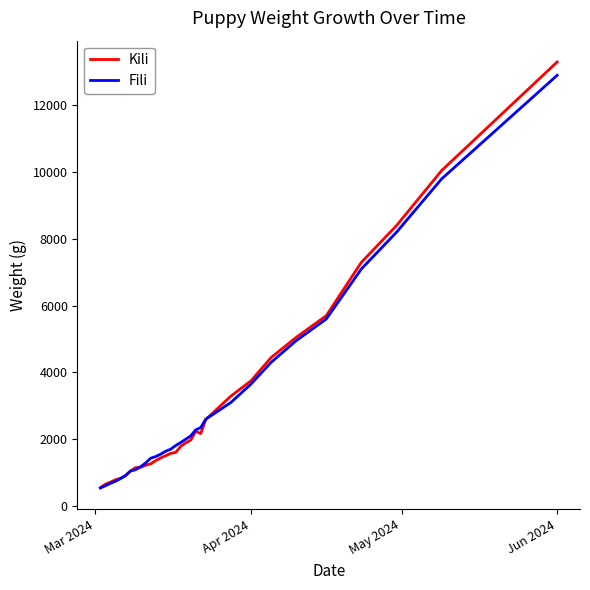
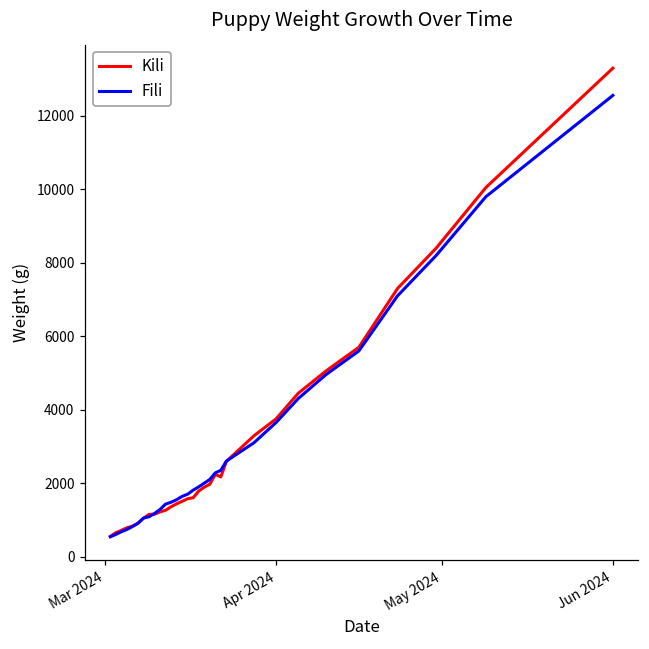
  {
    "Kili": {
      "Apr 2024": 3800,
      "Jun 2024": 13300
    },
    "Fili": {
      "Apr 2024": 3700,
-     "Jun 2024": 12900
+     "Jun 2024": 12600
    }
  }
